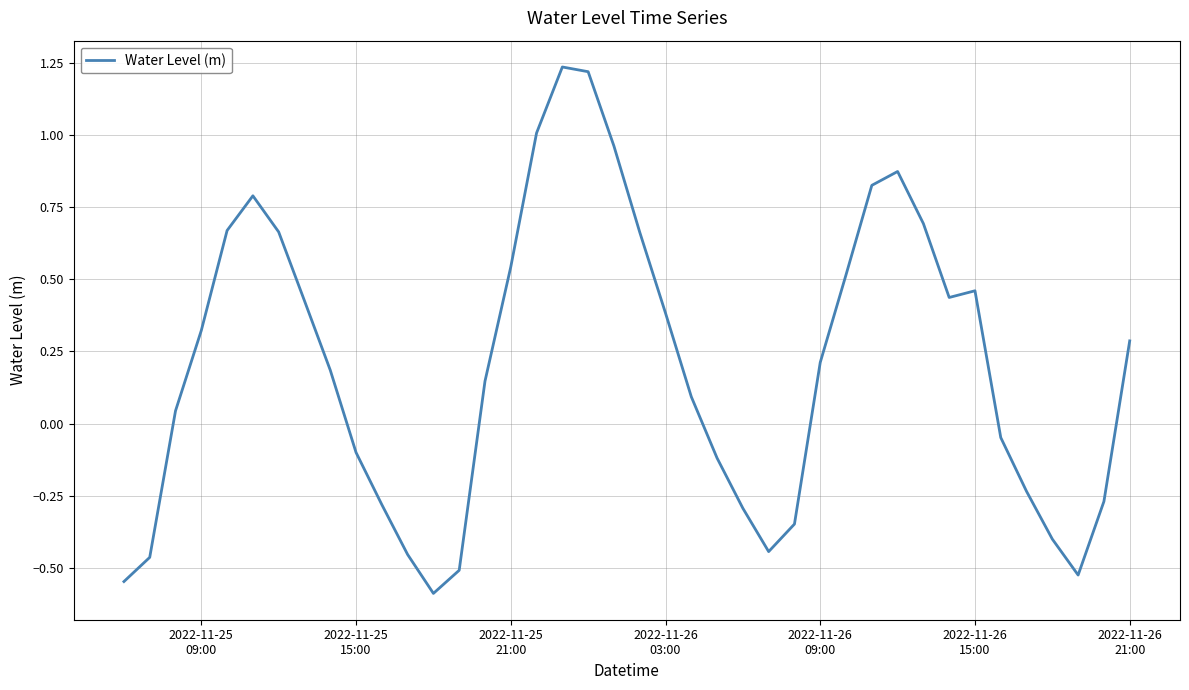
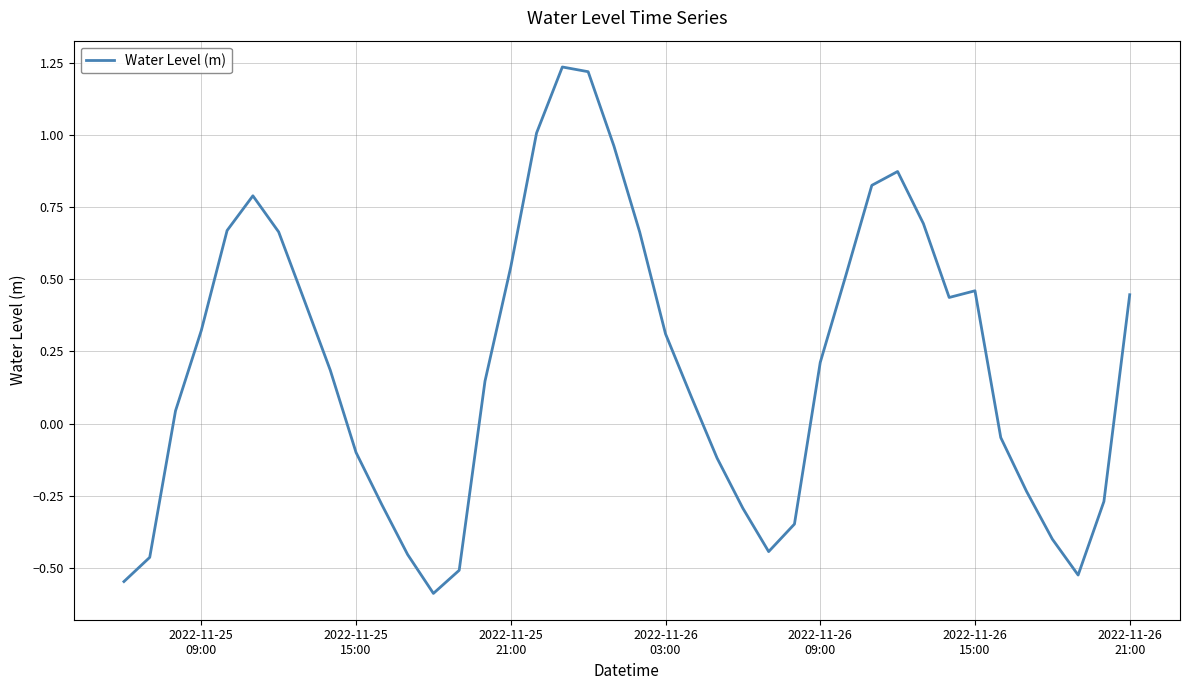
  {
    "2022-11-25 09:00": 0.32,
    "2022-11-25 15:00": -0.10,
    "2022-11-25 21:00": 0.54,
-   "2022-11-26 03:00": 0.38,
+   "2022-11-26 03:00": 0.31,
    "2022-11-26 09:00": 0.21,
    "2022-11-26 15:00": 0.46,
-   "2022-11-26 21:00": 0.29
+   "2022-11-26 21:00": 0.45
  }
